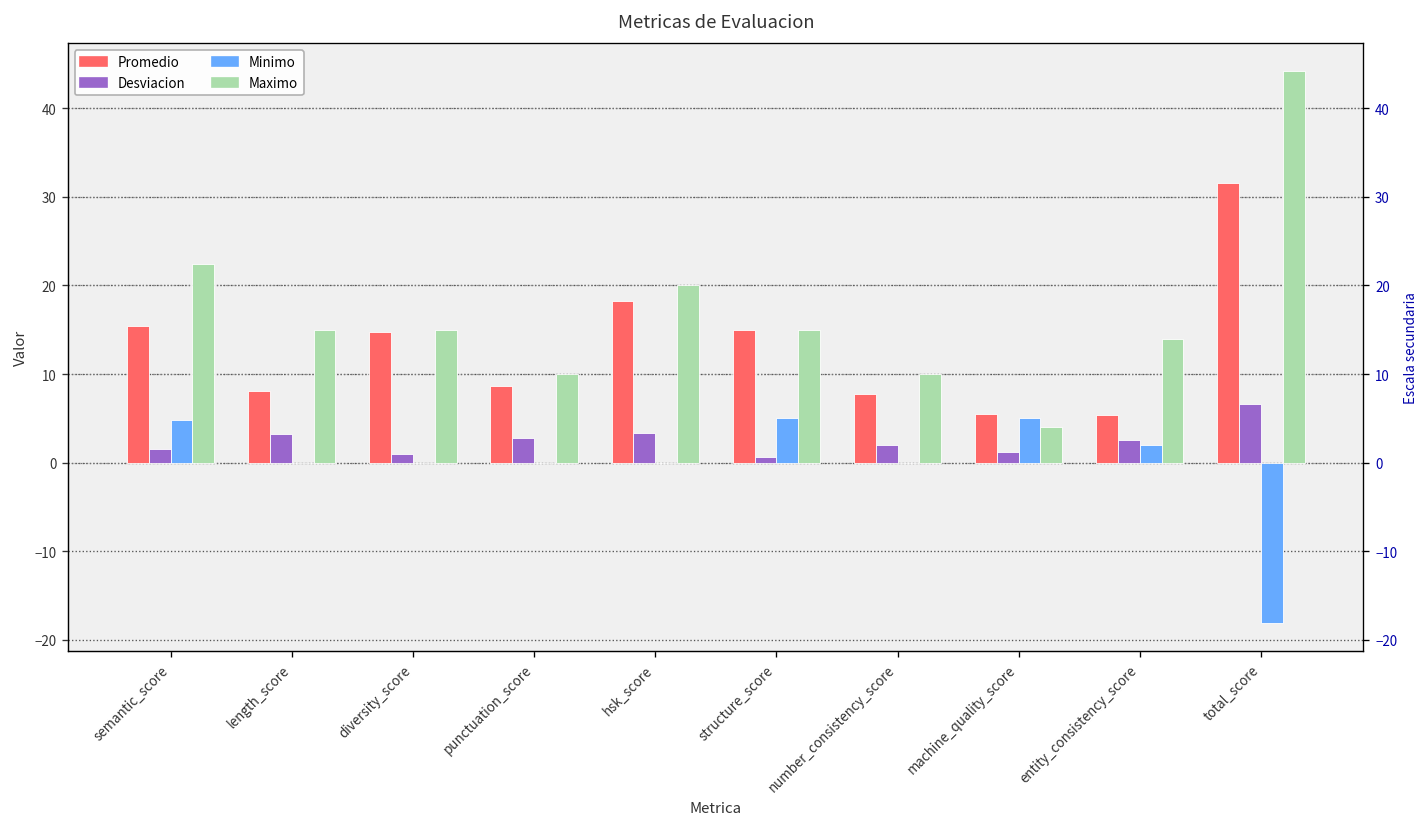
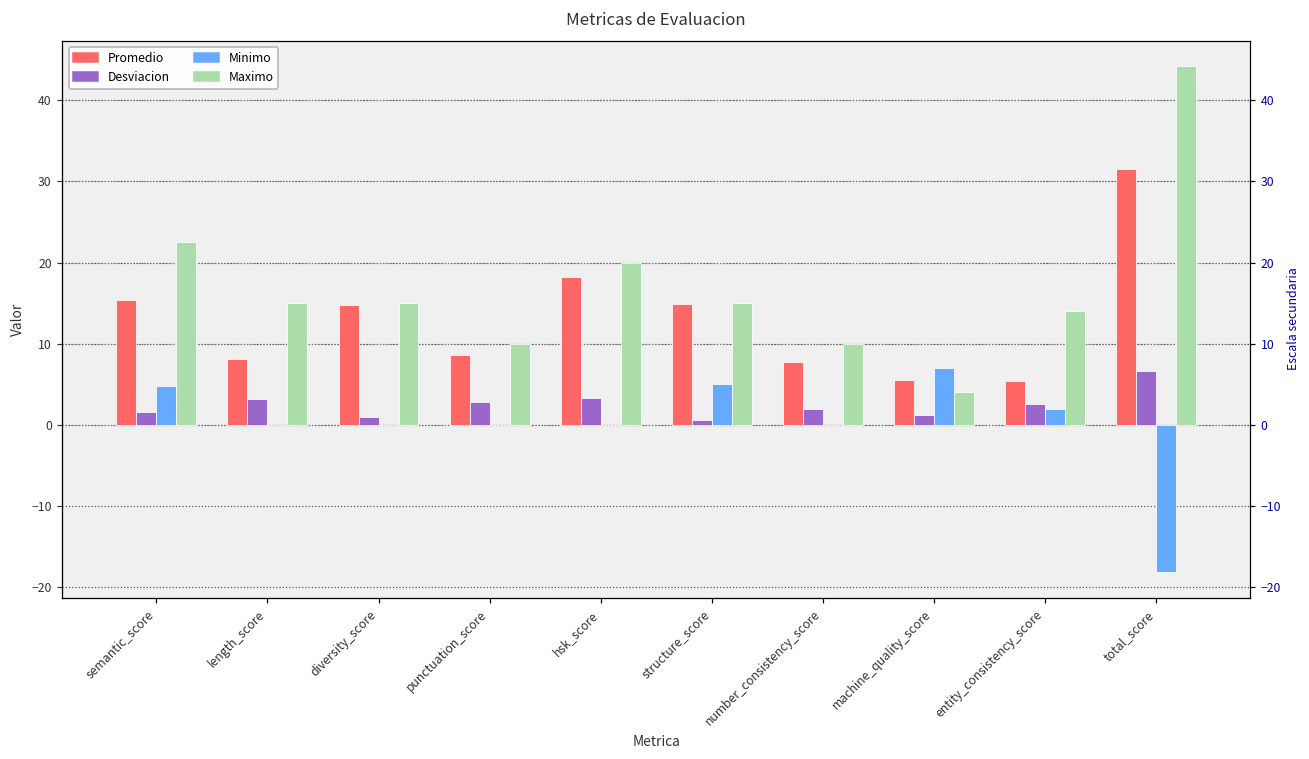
  {
    "Promedio": {
      "semantic_score": 15,
      "length_score": 8,
      "diversity_score": 15,
      "punctuation_score": 9,
      "hsk_score": 18,
      "structure_score": 15,
      "number_consistency_score": 8,
      "machine_quality_score": 5,
      "entity_consistency_score": 5,
      "total_score": 32
    },
    "Desviacion": {
      "semantic_score": 2,
      "length_score": 3,
      "diversity_score": 1,
      "punctuation_score": 3,
      "hsk_score": 3,
      "structure_score": 1,
      "number_consistency_score": 2,
      "machine_quality_score": 1,
      "entity_consistency_score": 3,
      "total_score": 7
    },
    "Minimo": {
      "semantic_score": 5,
      "length_score": 0,
      "diversity_score": 0,
      "punctuation_score": 0,
      "hsk_score": 0,
      "structure_score": 5,
      "number_consistency_score": 0,
-     "machine_quality_score": 5,
+     "machine_quality_score": 7,
      "entity_consistency_score": 2,
      "total_score": -18
    },
    "Maximo": {
      "semantic_score": 22,
      "length_score": 15,
      "diversity_score": 15,
      "punctuation_score": 10,
      "hsk_score": 20,
      "structure_score": 15,
      "number_consistency_score": 10,
      "machine_quality_score": 4,
      "entity_consistency_score": 14,
      "total_score": 44
    }
  }
